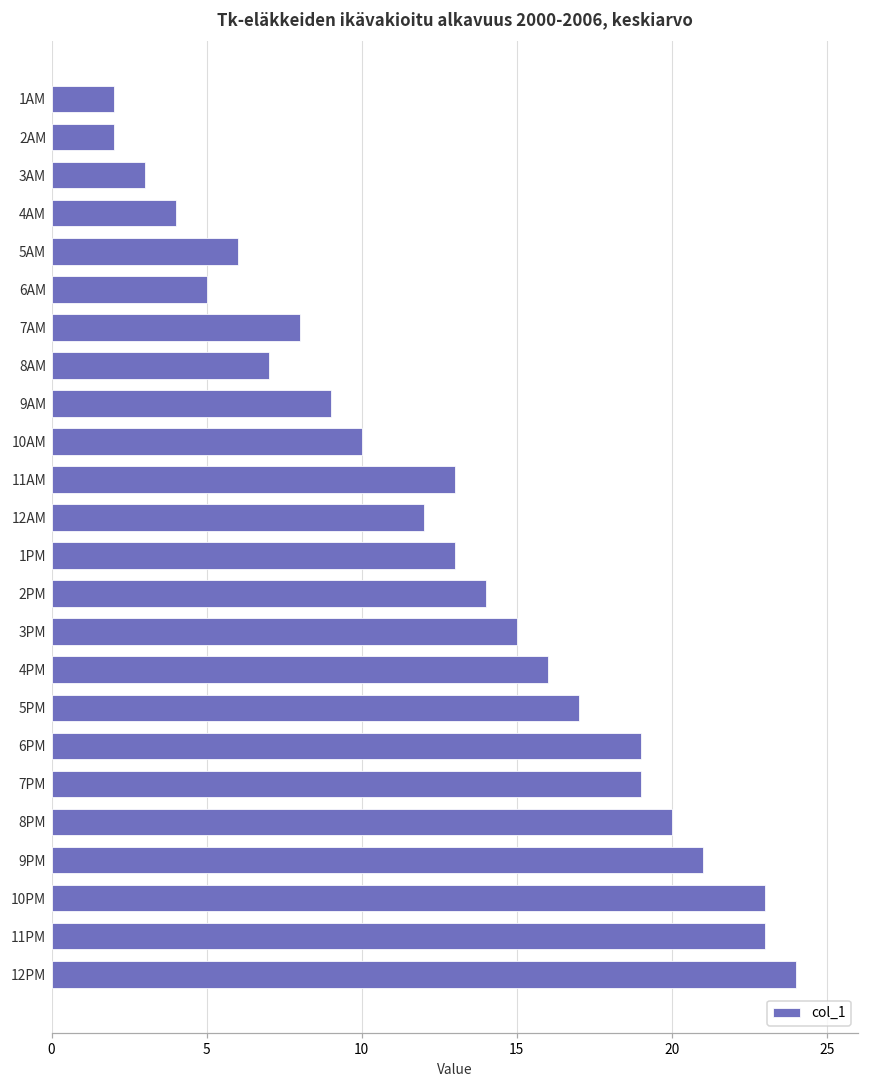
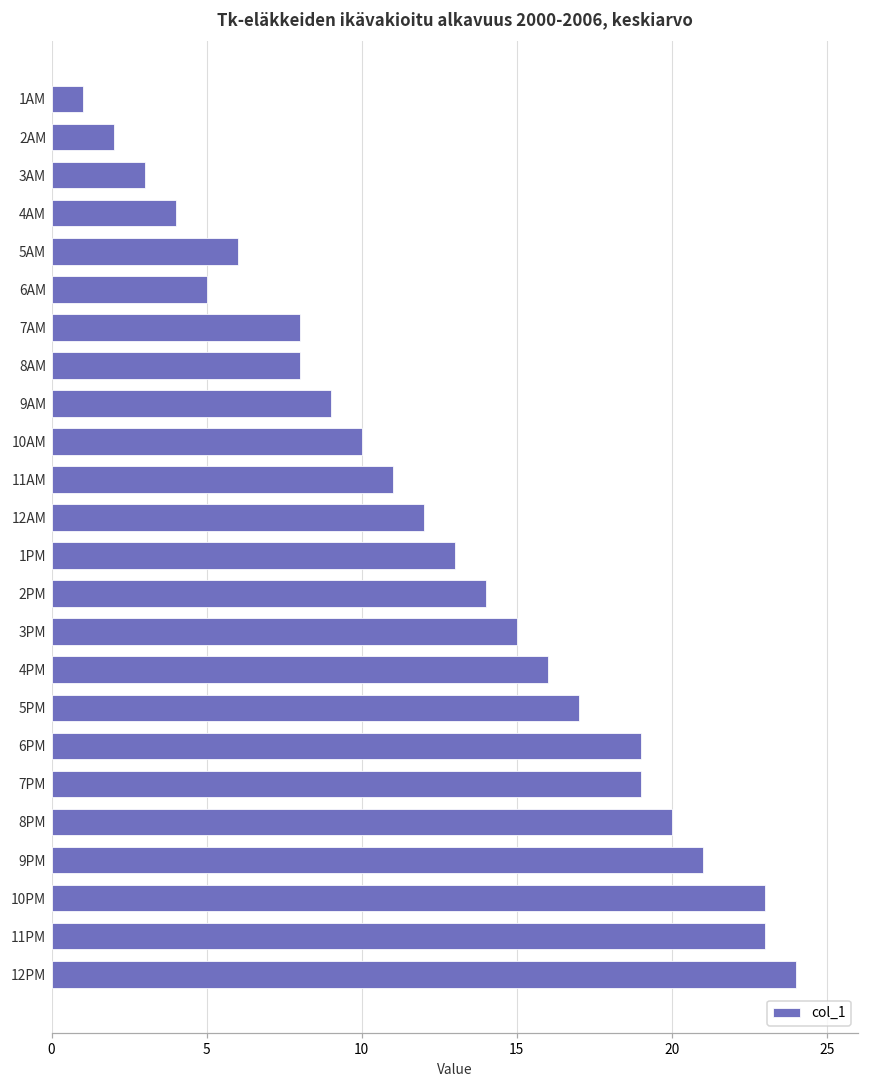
  {
-   "1AM": 2,
+   "1AM": 1,
    "2AM": 2,
    "3AM": 3,
    "4AM": 4,
    "5AM": 6,
    "6AM": 5,
    "7AM": 8,
-   "8AM": 7,
+   "8AM": 8,
    "9AM": 9,
    "10AM": 10,
-   "11AM": 13,
+   "11AM": 11,
    "12AM": 12,
    "1PM": 13,
    "2PM": 14,
    "3PM": 15,
    "4PM": 16,
    "5PM": 17,
    "6PM": 19,
    "7PM": 19,
    "8PM": 20,
    "9PM": 21,
    "10PM": 23,
    "11PM": 23,
    "12PM": 24
  }
